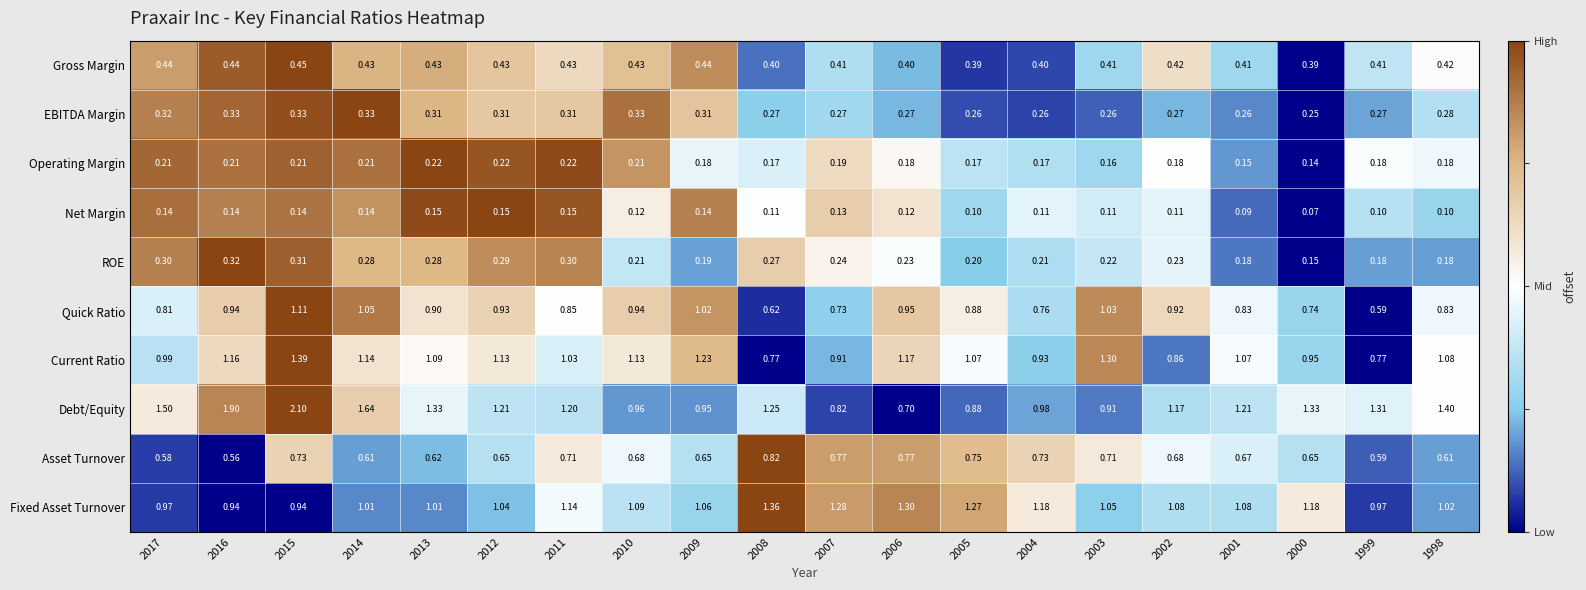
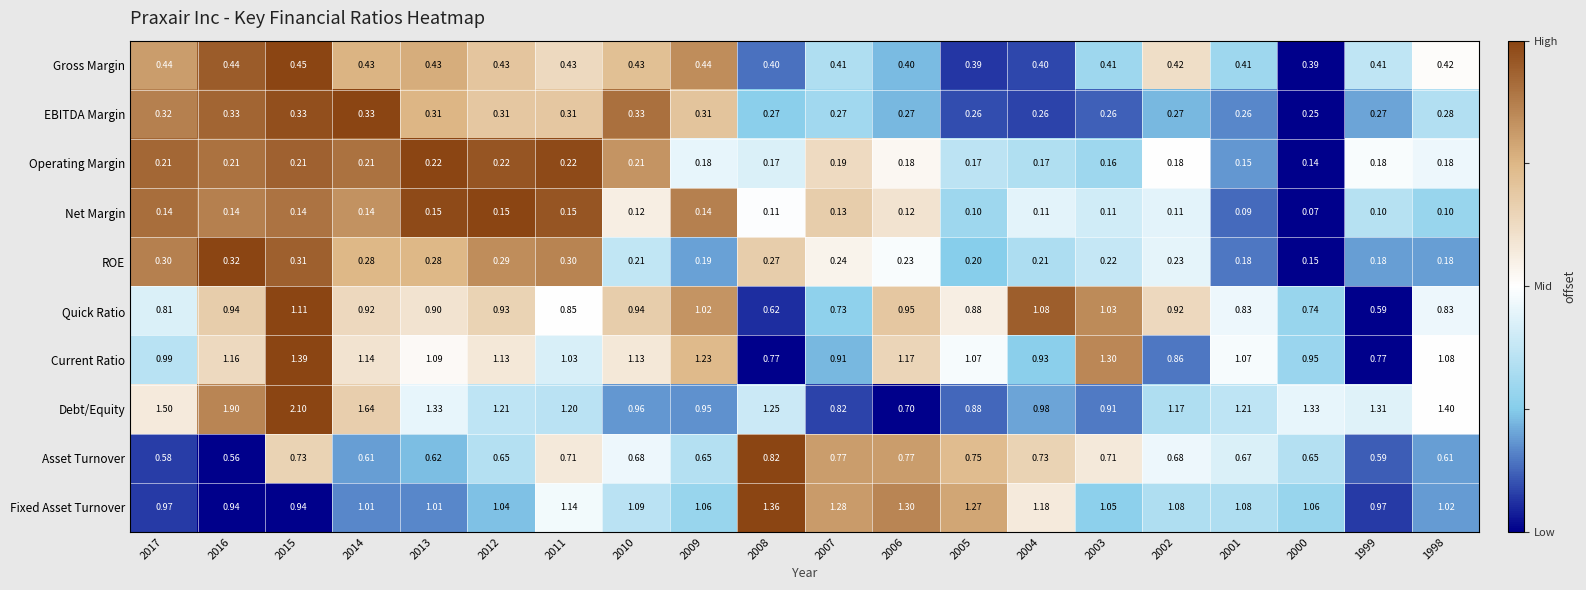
  {
    "Gross Margin": {
      "2017": 0.44,
      "2016": 0.44,
      "2015": 0.45,
      "2014": 0.43,
      "2013": 0.43,
      "2012": 0.43,
      "2011": 0.43,
      "2010": 0.43,
      "2009": 0.44,
      "2008": 0.40,
      "2007": 0.41,
      "2006": 0.40,
      "2005": 0.39,
      "2004": 0.40,
      "2003": 0.41,
      "2002": 0.42,
      "2001": 0.41,
      "2000": 0.39,
      "1999": 0.41,
      "1998": 0.42
    },
    "EBITDA Margin": {
      "2017": 0.32,
      "2016": 0.33,
      "2015": 0.33,
      "2014": 0.33,
      "2013": 0.31,
      "2012": 0.31,
      "2011": 0.31,
      "2010": 0.33,
      "2009": 0.31,
      "2008": 0.27,
      "2007": 0.27,
      "2006": 0.27,
      "2005": 0.26,
      "2004": 0.26,
      "2003": 0.26,
      "2002": 0.27,
      "2001": 0.26,
      "2000": 0.25,
      "1999": 0.27,
      "1998": 0.28
    },
    "Operating Margin": {
      "2017": 0.21,
      "2016": 0.21,
      "2015": 0.21,
      "2014": 0.21,
      "2013": 0.22,
      "2012": 0.22,
      "2011": 0.22,
      "2010": 0.21,
      "2009": 0.18,
      "2008": 0.17,
      "2007": 0.19,
      "2006": 0.18,
      "2005": 0.17,
      "2004": 0.17,
      "2003": 0.16,
      "2002": 0.18,
      "2001": 0.15,
      "2000": 0.14,
      "1999": 0.18,
      "1998": 0.18
    },
    "Net Margin": {
      "2017": 0.14,
      "2016": 0.14,
      "2015": 0.14,
      "2014": 0.14,
      "2013": 0.15,
      "2012": 0.15,
      "2011": 0.15,
      "2010": 0.12,
      "2009": 0.14,
      "2008": 0.11,
      "2007": 0.13,
      "2006": 0.12,
      "2005": 0.10,
      "2004": 0.11,
      "2003": 0.11,
      "2002": 0.11,
      "2001": 0.09,
      "2000": 0.07,
      "1999": 0.10,
      "1998": 0.10
    },
    "ROE": {
      "2017": 0.30,
      "2016": 0.32,
      "2015": 0.31,
      "2014": 0.28,
      "2013": 0.28,
      "2012": 0.29,
      "2011": 0.30,
      "2010": 0.21,
      "2009": 0.19,
      "2008": 0.27,
      "2007": 0.24,
      "2006": 0.23,
      "2005": 0.20,
      "2004": 0.21,
      "2003": 0.22,
      "2002": 0.23,
      "2001": 0.18,
      "2000": 0.15,
      "1999": 0.18,
      "1998": 0.18
    },
    "Quick Ratio": {
      "2017": 0.81,
      "2016": 0.94,
      "2015": 1.11,
-     "2014": 1.05,
+     "2014": 0.92,
      "2013": 0.90,
      "2012": 0.93,
      "2011": 0.85,
      "2010": 0.94,
      "2009": 1.02,
      "2008": 0.62,
      "2007": 0.73,
      "2006": 0.95,
      "2005": 0.88,
-     "2004": 0.76,
+     "2004": 1.08,
      "2003": 1.03,
      "2002": 0.92,
      "2001": 0.83,
      "2000": 0.74,
      "1999": 0.59,
      "1998": 0.83
    },
    "Current Ratio": {
      "2017": 0.99,
      "2016": 1.16,
      "2015": 1.39,
      "2014": 1.14,
      "2013": 1.09,
      "2012": 1.13,
      "2011": 1.03,
      "2010": 1.13,
      "2009": 1.23,
      "2008": 0.77,
      "2007": 0.91,
      "2006": 1.17,
      "2005": 1.07,
      "2004": 0.93,
      "2003": 1.30,
      "2002": 0.86,
      "2001": 1.07,
      "2000": 0.95,
      "1999": 0.77,
      "1998": 1.08
    },
    "Debt/Equity": {
      "2017": 1.50,
      "2016": 1.90,
      "2015": 2.10,
      "2014": 1.64,
      "2013": 1.33,
      "2012": 1.21,
      "2011": 1.20,
      "2010": 0.96,
      "2009": 0.95,
      "2008": 1.25,
      "2007": 0.82,
      "2006": 0.70,
      "2005": 0.88,
      "2004": 0.98,
      "2003": 0.91,
      "2002": 1.17,
      "2001": 1.21,
      "2000": 1.33,
      "1999": 1.31,
      "1998": 1.40
    },
    "Asset Turnover": {
      "2017": 0.58,
      "2016": 0.56,
      "2015": 0.73,
      "2014": 0.61,
      "2013": 0.62,
      "2012": 0.65,
      "2011": 0.71,
      "2010": 0.68,
      "2009": 0.65,
      "2008": 0.82,
      "2007": 0.77,
      "2006": 0.77,
      "2005": 0.75,
      "2004": 0.73,
      "2003": 0.71,
      "2002": 0.68,
      "2001": 0.67,
      "2000": 0.65,
      "1999": 0.59,
      "1998": 0.61
    },
    "Fixed Asset Turnover": {
      "2017": 0.97,
      "2016": 0.94,
      "2015": 0.94,
      "2014": 1.01,
      "2013": 1.01,
      "2012": 1.04,
      "2011": 1.14,
      "2010": 1.09,
      "2009": 1.06,
      "2008": 1.36,
      "2007": 1.28,
      "2006": 1.30,
      "2005": 1.27,
      "2004": 1.18,
      "2003": 1.05,
      "2002": 1.08,
      "2001": 1.08,
-     "2000": 1.18,
+     "2000": 1.06,
      "1999": 0.97,
      "1998": 1.02
    }
  }
